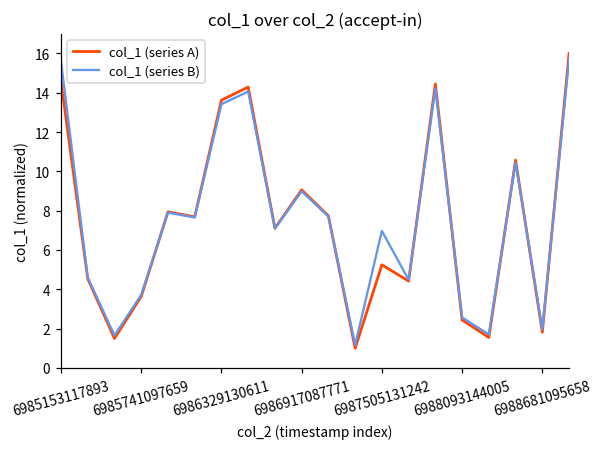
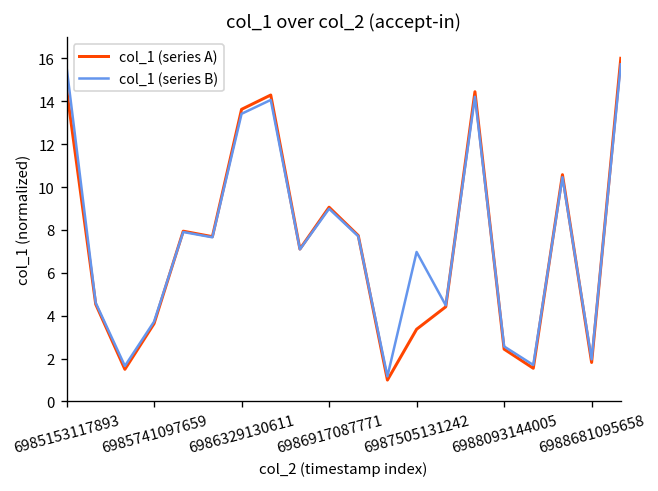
  {
    "col_1 (series A)": {
      "6985153117893": 14.6,
      "6986329130611": 13.6,
-     "6987505131242": 5.2,
+     "6987505131242": 3.4,
      "6988681095658": 1.8
    },
    "col_1 (series B)": {
      "6985153117893": 15.6,
      "6986329130611": 13.4,
      "6987505131242": 7.0,
      "6988681095658": 2.0
    }
  }
